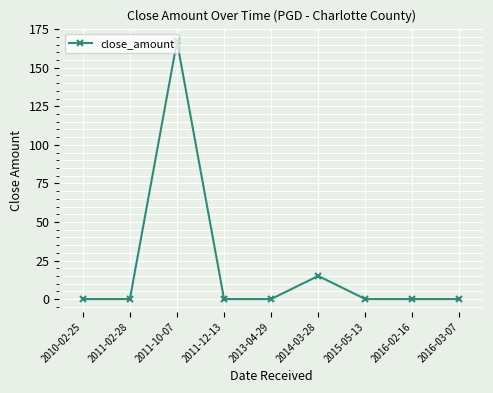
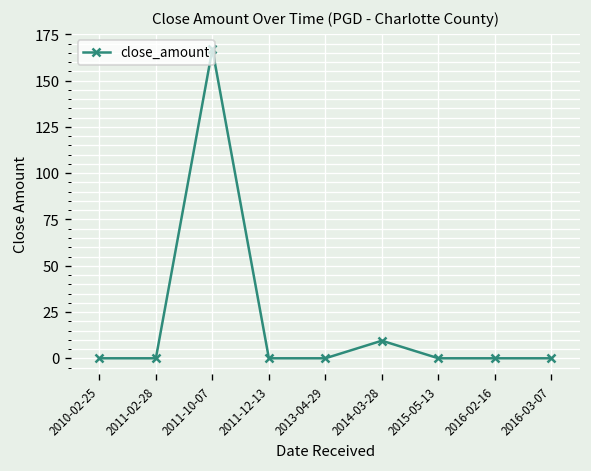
  {
    "2010-02-25": 0,
    "2011-02-28": 0,
    "2011-12-13": 0,
    "2013-04-29": 0,
-   "2014-03-28": 15,
+   "2014-03-28": 10,
    "2015-05-13": 0,
    "2016-02-16": 0,
    "2016-03-07": 0
  }
